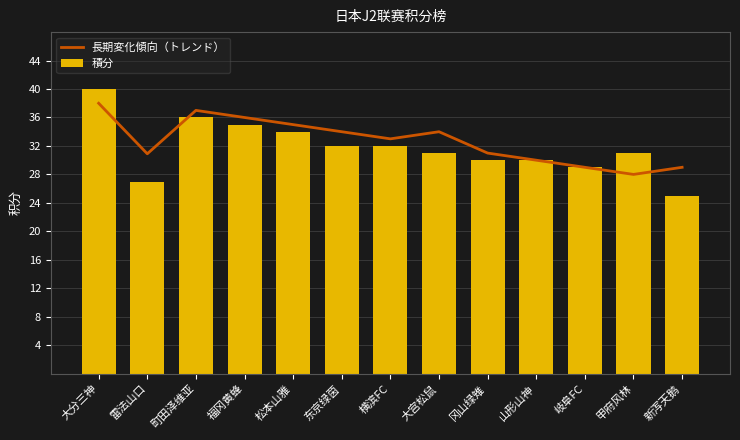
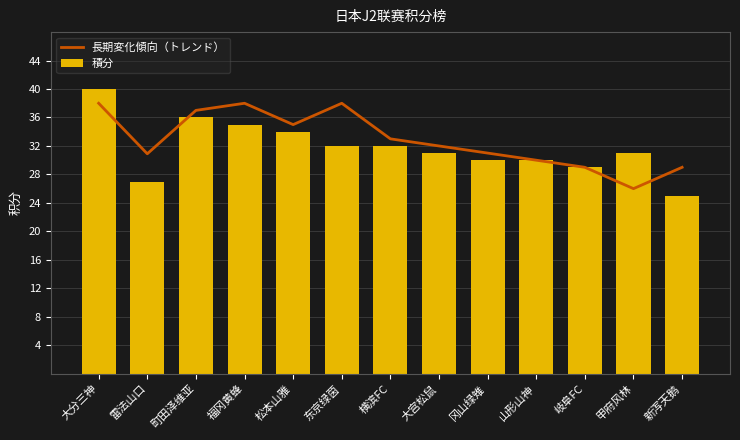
  {
    "長期変化傾向（トレンド）": {
      "大分三神": 38,
      "雷法山口": 31,
      "町田泽维亚": 37,
-     "福冈黄蜂": 36,
+     "福冈黄蜂": 38,
      "松本山雅": 35,
-     "东京绿茵": 34,
+     "东京绿茵": 38,
      "横滨FC": 33,
-     "大宫松鼠": 34,
+     "大宫松鼠": 32,
      "冈山绿雉": 31,
      "山形山神": 30,
      "岐阜FC": 29,
-     "甲府风林": 28,
+     "甲府风林": 26,
      "新泻天鹅": 29
    },
    "積分": {
      "大分三神": 40,
      "雷法山口": 27,
      "町田泽维亚": 36,
      "福冈黄蜂": 35,
      "松本山雅": 34,
      "东京绿茵": 32,
      "横滨FC": 32,
      "大宫松鼠": 31,
      "冈山绿雉": 30,
      "山形山神": 30,
      "岐阜FC": 29,
      "甲府风林": 31,
      "新泻天鹅": 25
    }
  }
